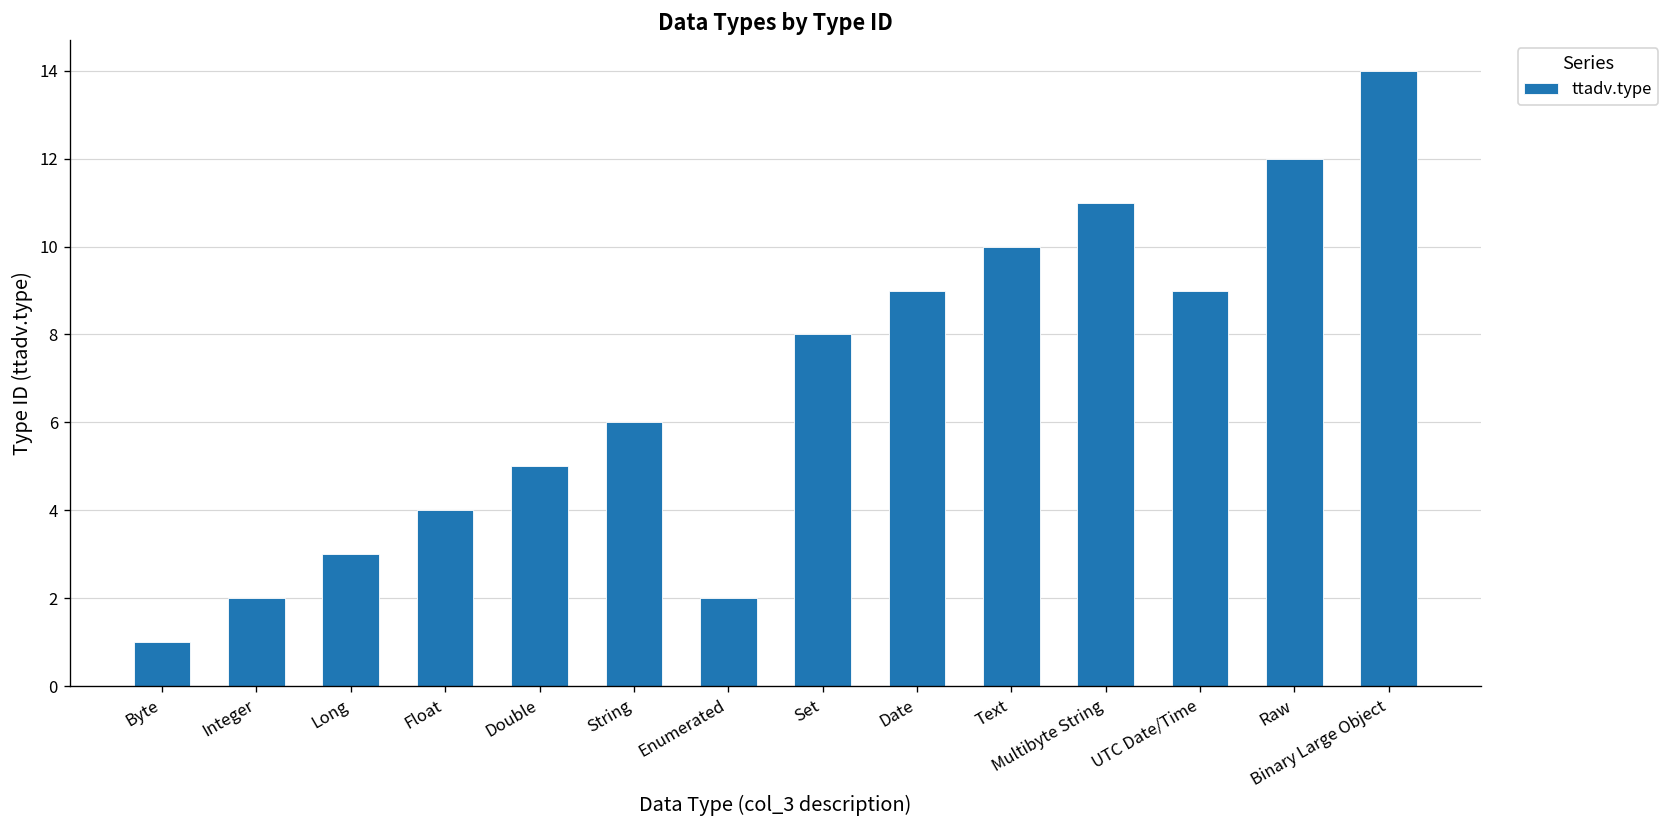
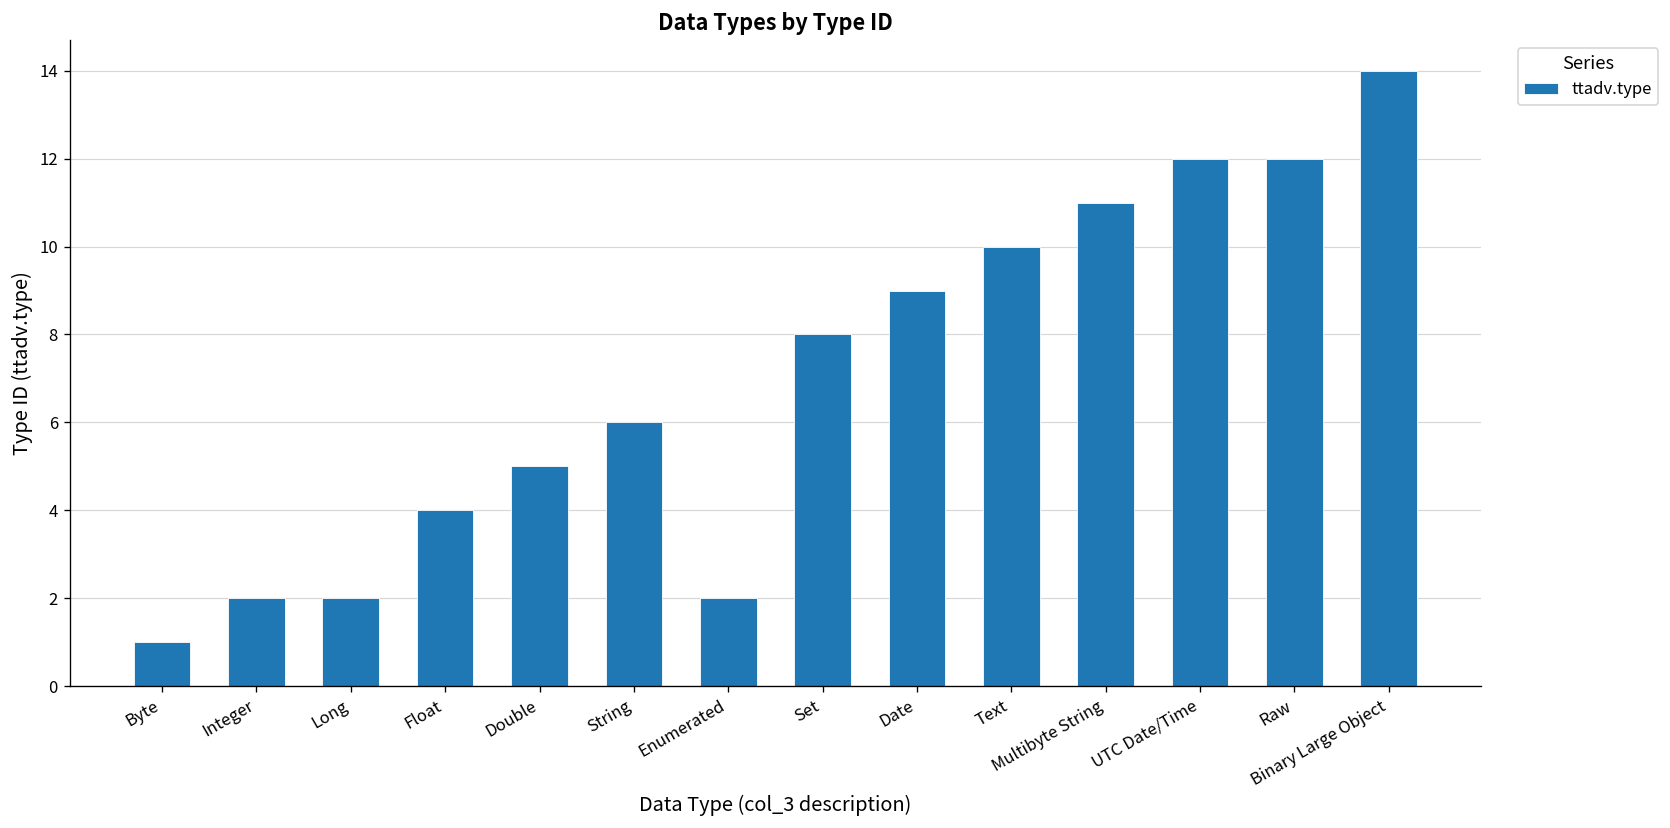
  {
    "Byte": 1,
    "Integer": 2,
-   "Long": 3,
+   "Long": 2,
    "Float": 4,
    "Double": 5,
    "String": 6,
    "Enumerated": 2,
    "Set": 8,
    "Date": 9,
    "Text": 10,
    "Multibyte String": 11,
-   "UTC Date/Time": 9,
+   "UTC Date/Time": 12,
    "Raw": 12,
    "Binary Large Object": 14
  }
